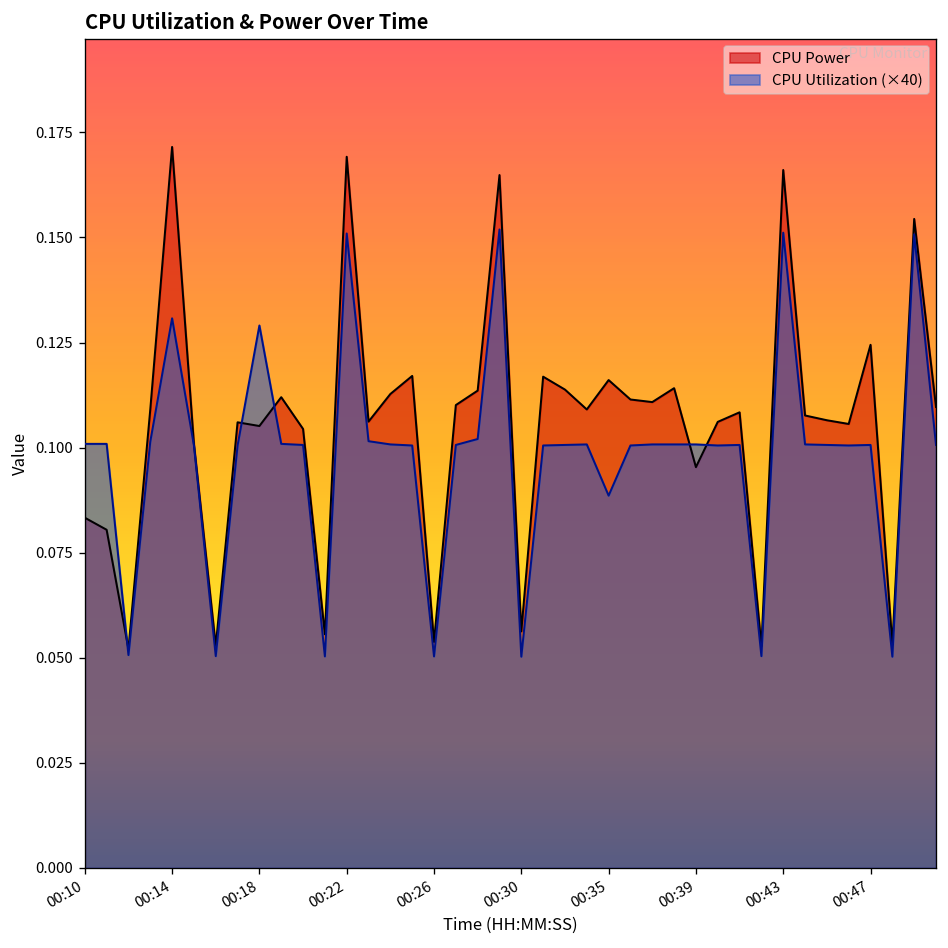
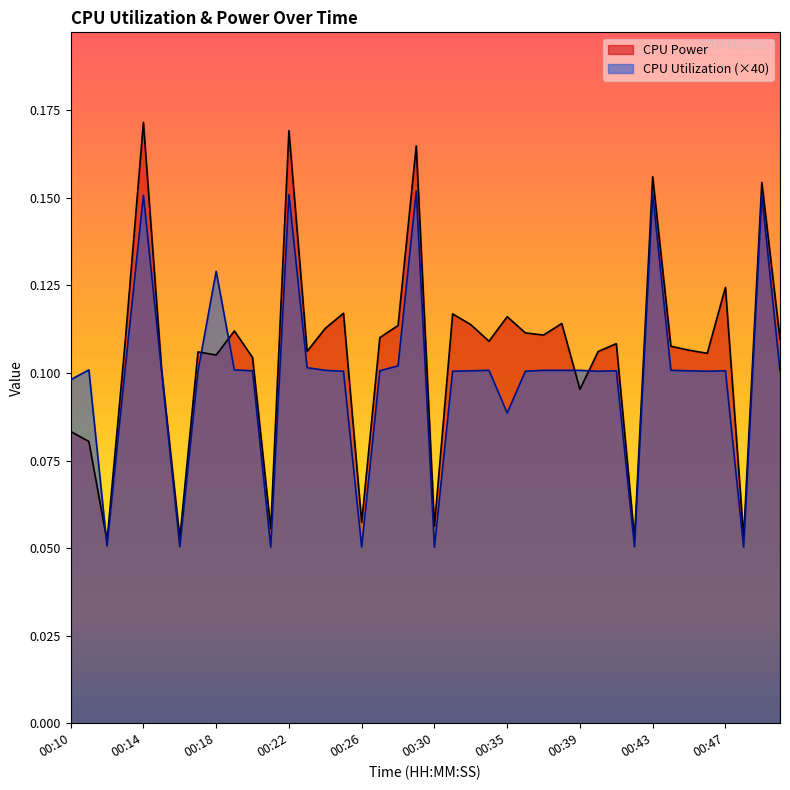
  {
    "CPU Power": {
      "00:10": 0.083,
      "00:14": 0.172,
      "00:18": 0.105,
      "00:22": 0.169,
-     "00:26": 0.054,
+     "00:26": 0.057,
      "00:30": 0.056,
      "00:35": 0.116,
      "00:39": 0.095,
-     "00:43": 0.166,
+     "00:43": 0.156,
      "00:47": 0.124
    },
    "CPU Utilization (×40)": {
-     "00:10": 0.101,
-     "00:14": 0.131,
+     "00:10": 0.098,
+     "00:14": 0.151,
      "00:18": 0.129,
      "00:22": 0.151,
      "00:26": 0.050,
      "00:30": 0.050,
      "00:35": 0.089,
      "00:39": 0.101,
      "00:43": 0.151,
      "00:47": 0.101
    }
  }
